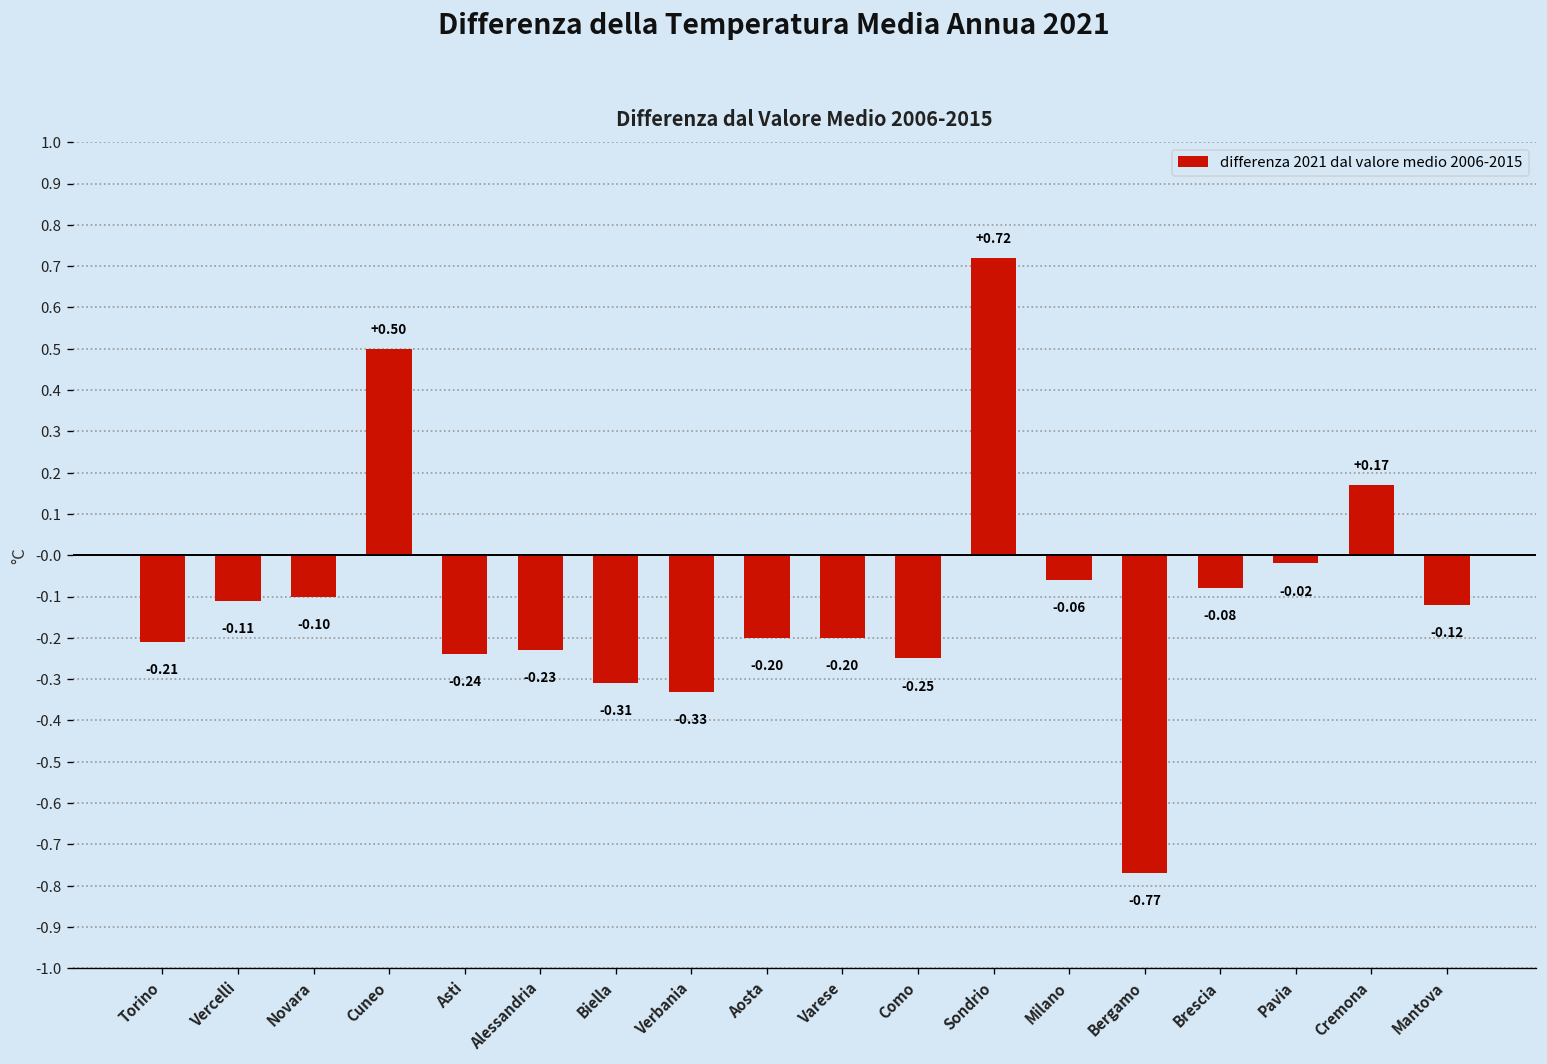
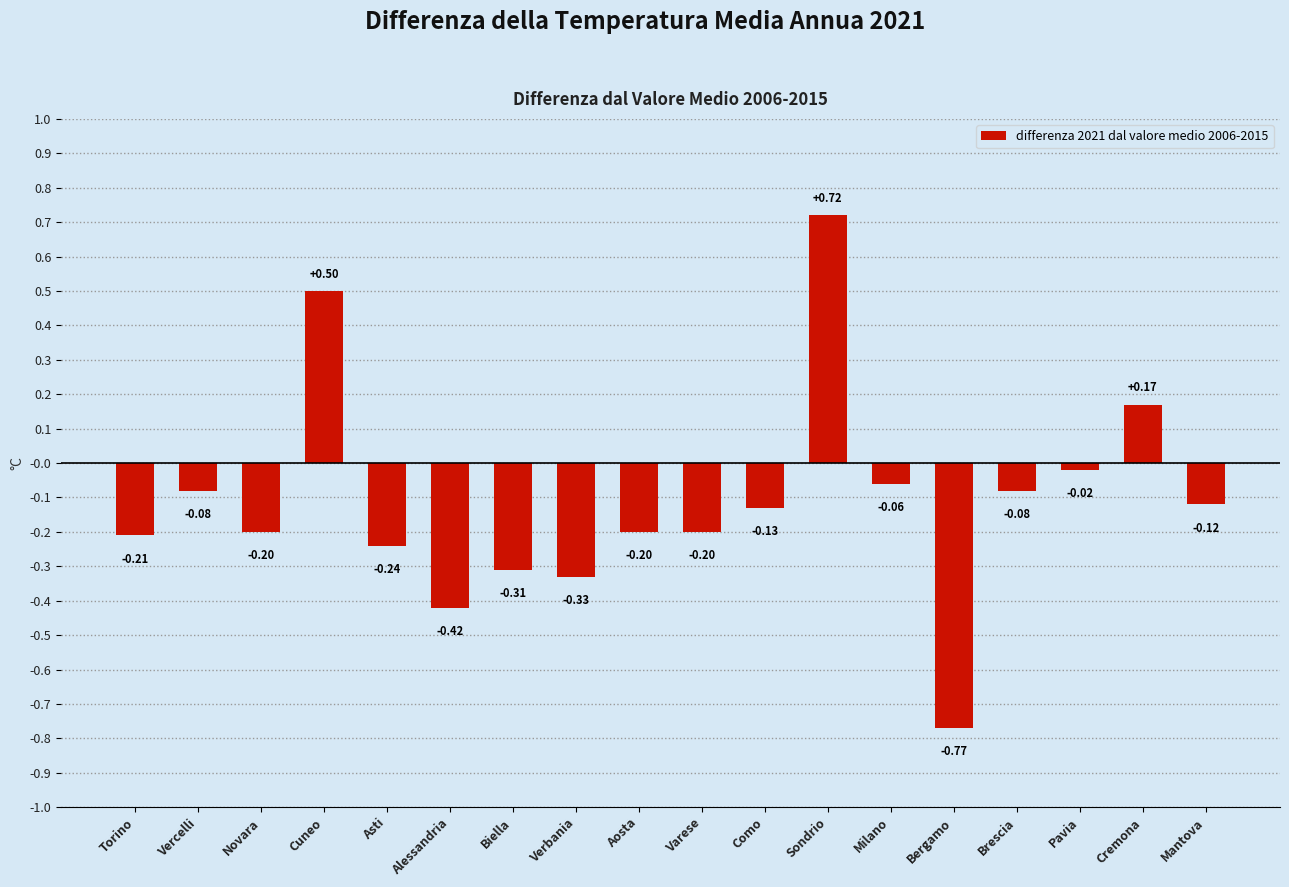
  {
    "Torino": "-0.21",
-   "Vercelli": "-0.11",
-   "Novara": "-0.10",
+   "Vercelli": "-0.08",
+   "Novara": "-0.20",
    "Cuneo": "+0.50",
    "Asti": "-0.24",
-   "Alessandria": "-0.23",
+   "Alessandria": "-0.42",
    "Biella": "-0.31",
    "Verbania": "-0.33",
    "Aosta": "-0.20",
    "Varese": "-0.20",
-   "Como": "-0.25",
+   "Como": "-0.13",
    "Sondrio": "+0.72",
    "Milano": "-0.06",
    "Bergamo": "-0.77",
    "Brescia": "-0.08",
    "Pavia": "-0.02",
    "Cremona": "+0.17",
    "Mantova": "-0.12"
  }
